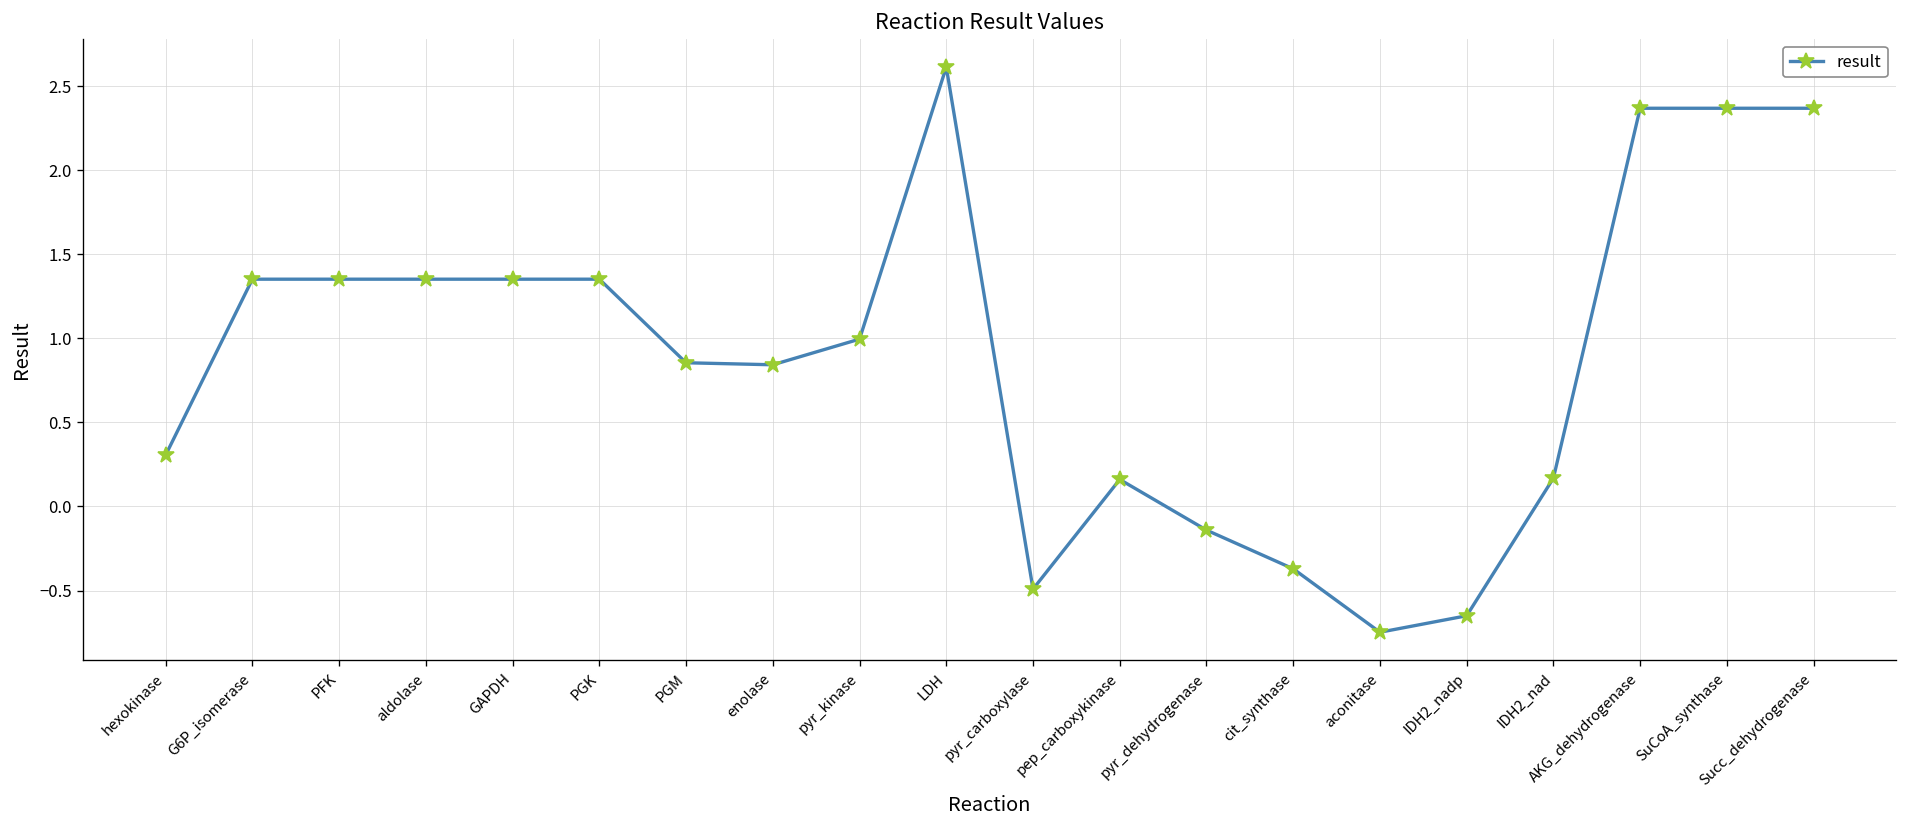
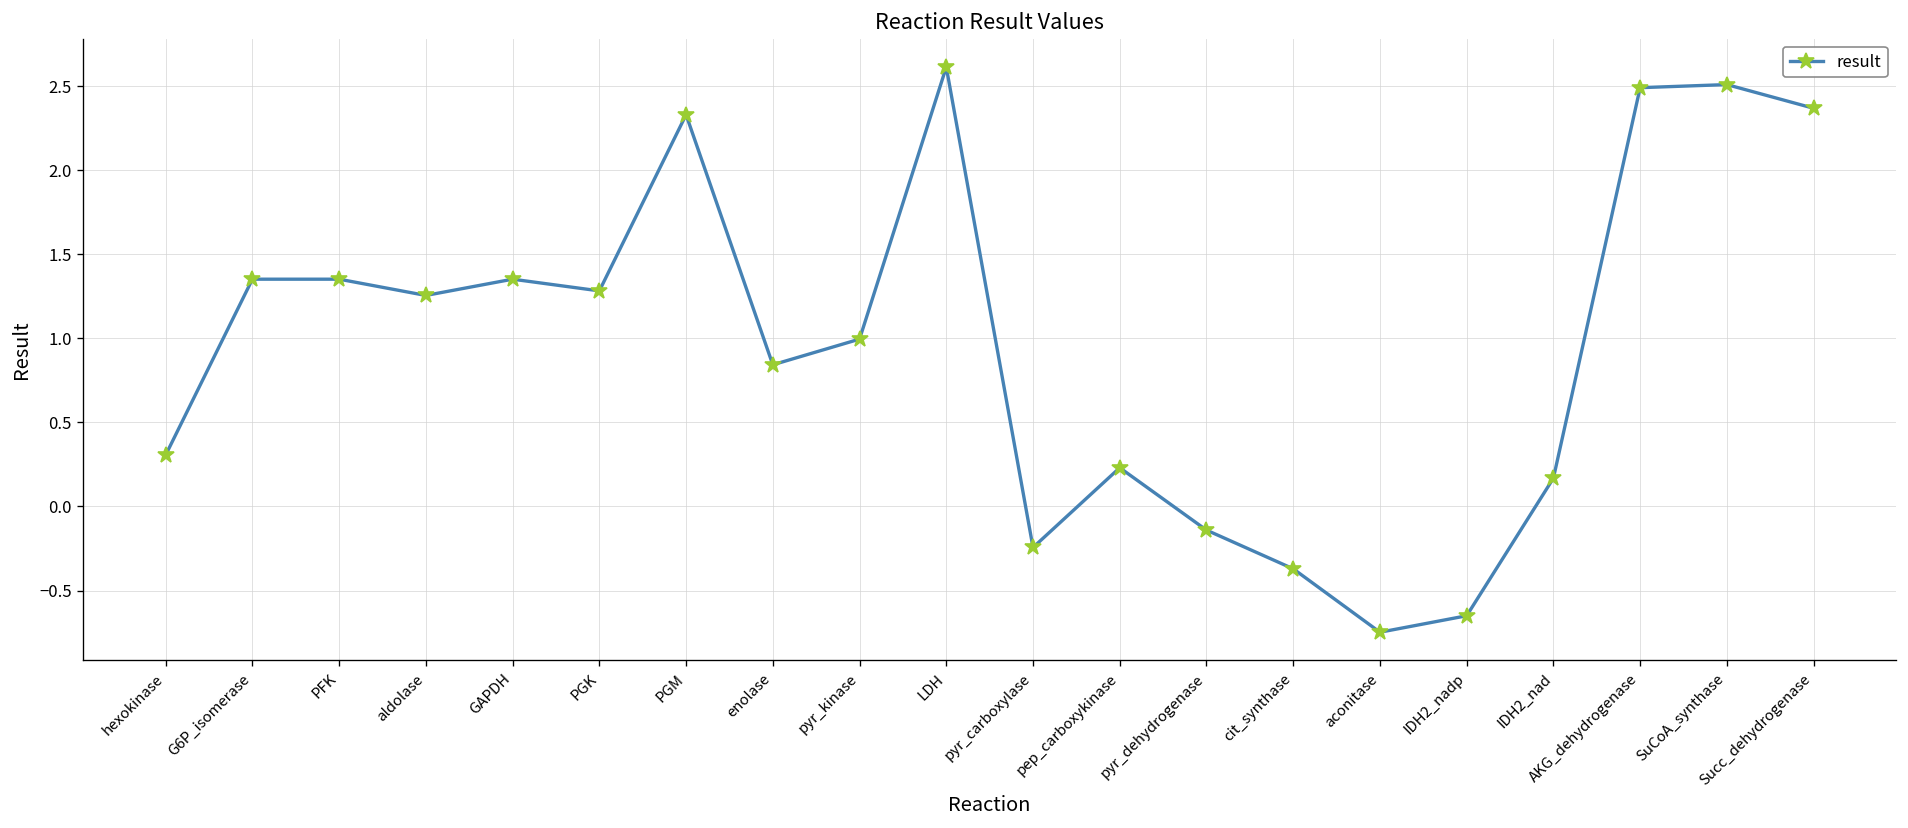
  {
    "hexokinase": 0.31,
    "G6P_isomerase": 1.35,
    "PFK": 1.35,
-   "aldolase": 1.35,
+   "aldolase": 1.26,
    "GAPDH": 1.35,
-   "PGK": 1.35,
-   "PGM": 0.86,
+   "PGK": 1.28,
+   "PGM": 2.33,
    "enolase": 0.84,
    "pyr_kinase": 1.00,
    "LDH": 2.61,
-   "pyr_carboxylase": -0.49,
-   "pep_carboxykinase": 0.16,
+   "pyr_carboxylase": -0.24,
+   "pep_carboxykinase": 0.23,
    "pyr_dehydrogenase": -0.14,
    "cit_synthase": -0.37,
    "aconitase": -0.75,
    "IDH2_nadp": -0.65,
    "IDH2_nad": 0.17,
-   "AKG_dehydrogenase": 2.37,
-   "SuCoA_synthase": 2.37,
+   "AKG_dehydrogenase": 2.49,
+   "SuCoA_synthase": 2.51,
    "Succ_dehydrogenase": 2.37
  }
